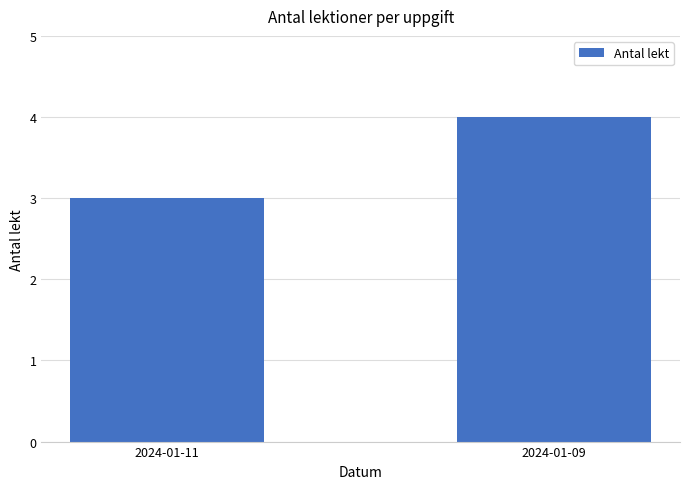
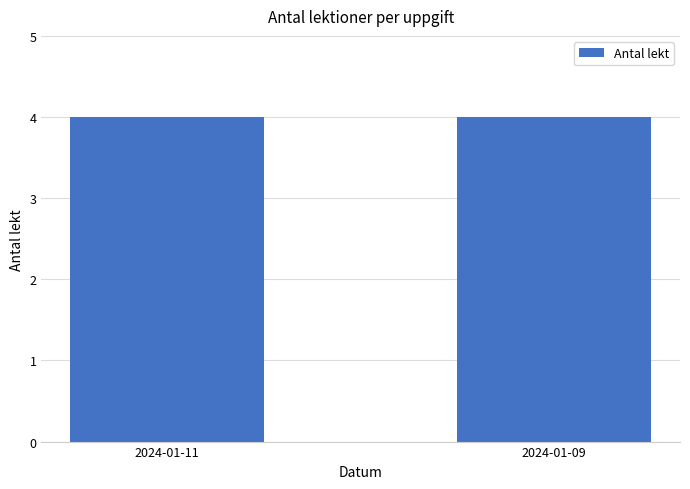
  {
-   "2024-01-11": 3,
+   "2024-01-11": 4,
    "2024-01-09": 4
  }
